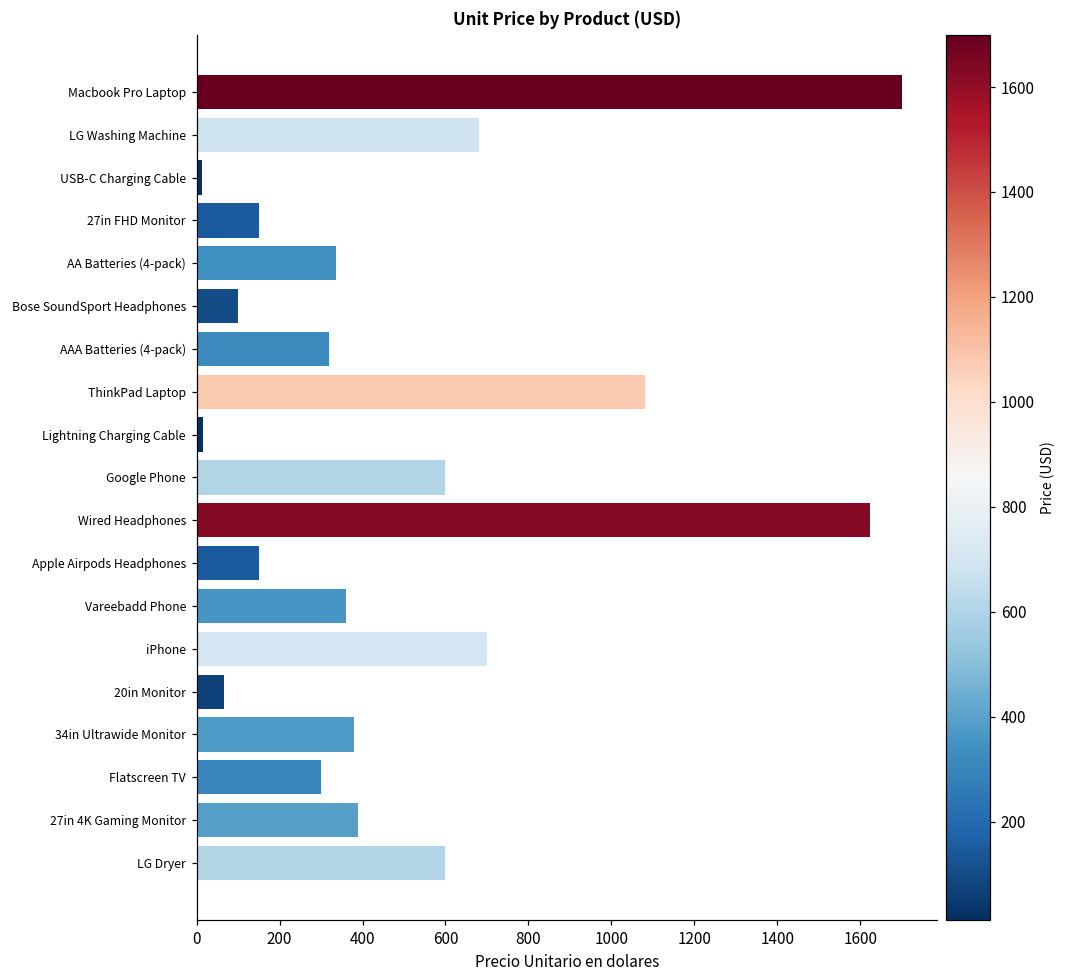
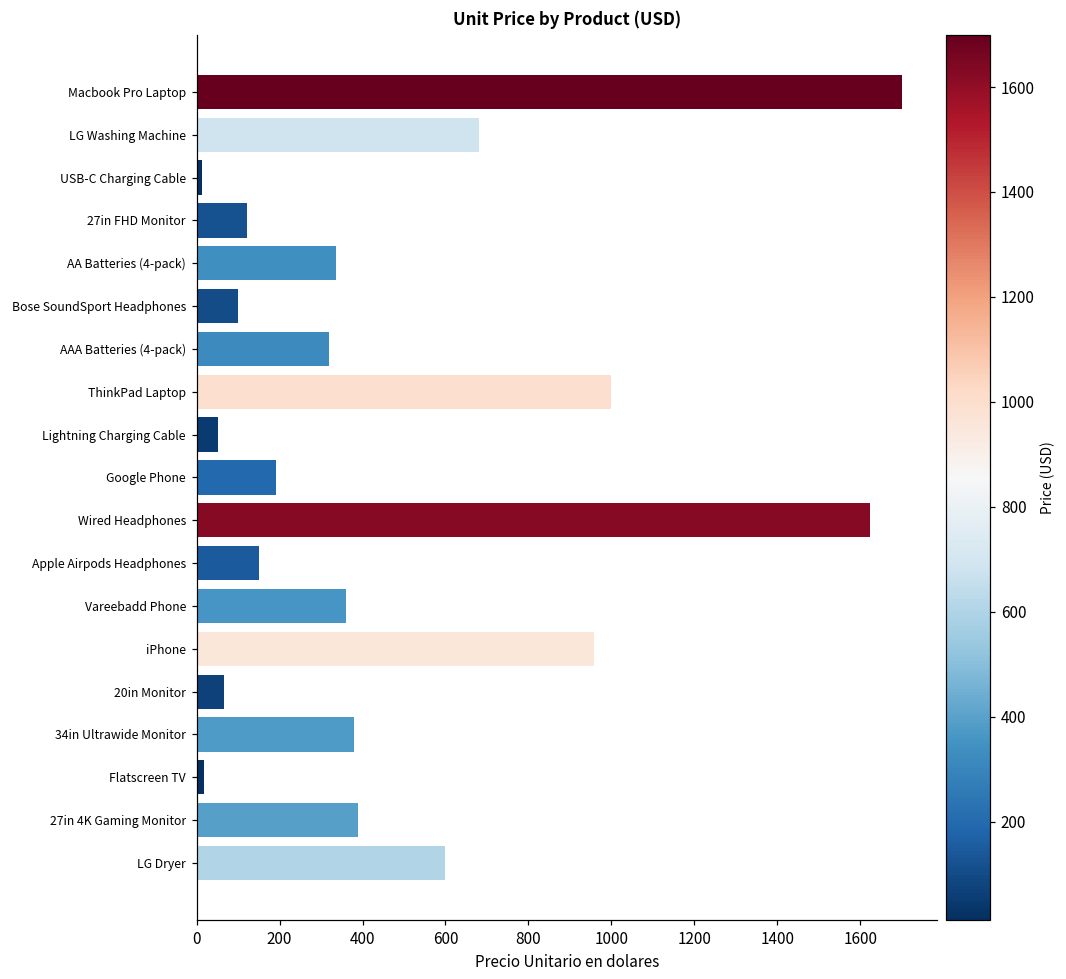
  {
    "Macbook Pro Laptop": 1700,
    "LG Washing Machine": 680,
    "USB-C Charging Cable": 10,
-   "27in FHD Monitor": 150,
+   "27in FHD Monitor": 120,
    "AA Batteries (4-pack)": 340,
    "Bose SoundSport Headphones": 100,
    "AAA Batteries (4-pack)": 320,
-   "ThinkPad Laptop": 1080,
-   "Lightning Charging Cable": 10,
-   "Google Phone": 600,
+   "ThinkPad Laptop": 1000,
+   "Lightning Charging Cable": 50,
+   "Google Phone": 190,
    "Wired Headphones": 1620,
    "Apple Airpods Headphones": 150,
    "Vareebadd Phone": 360,
-   "iPhone": 700,
+   "iPhone": 960,
    "20in Monitor": 70,
    "34in Ultrawide Monitor": 380,
-   "Flatscreen TV": 300,
+   "Flatscreen TV": 20,
    "27in 4K Gaming Monitor": 390,
    "LG Dryer": 600
  }
